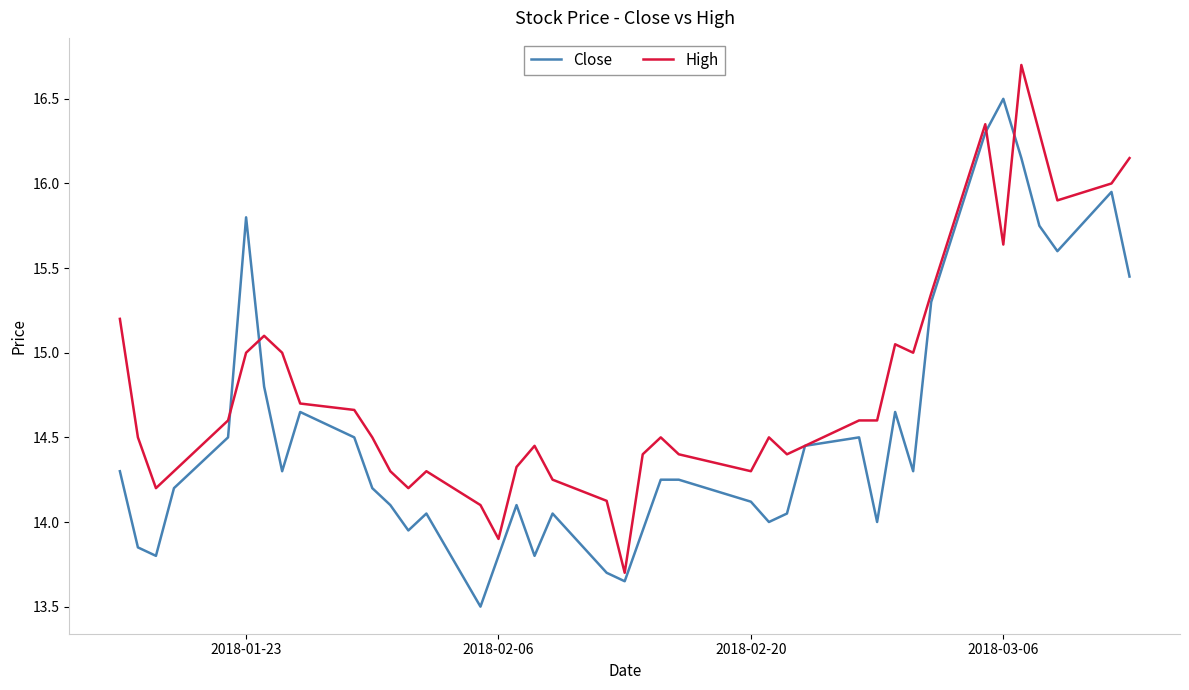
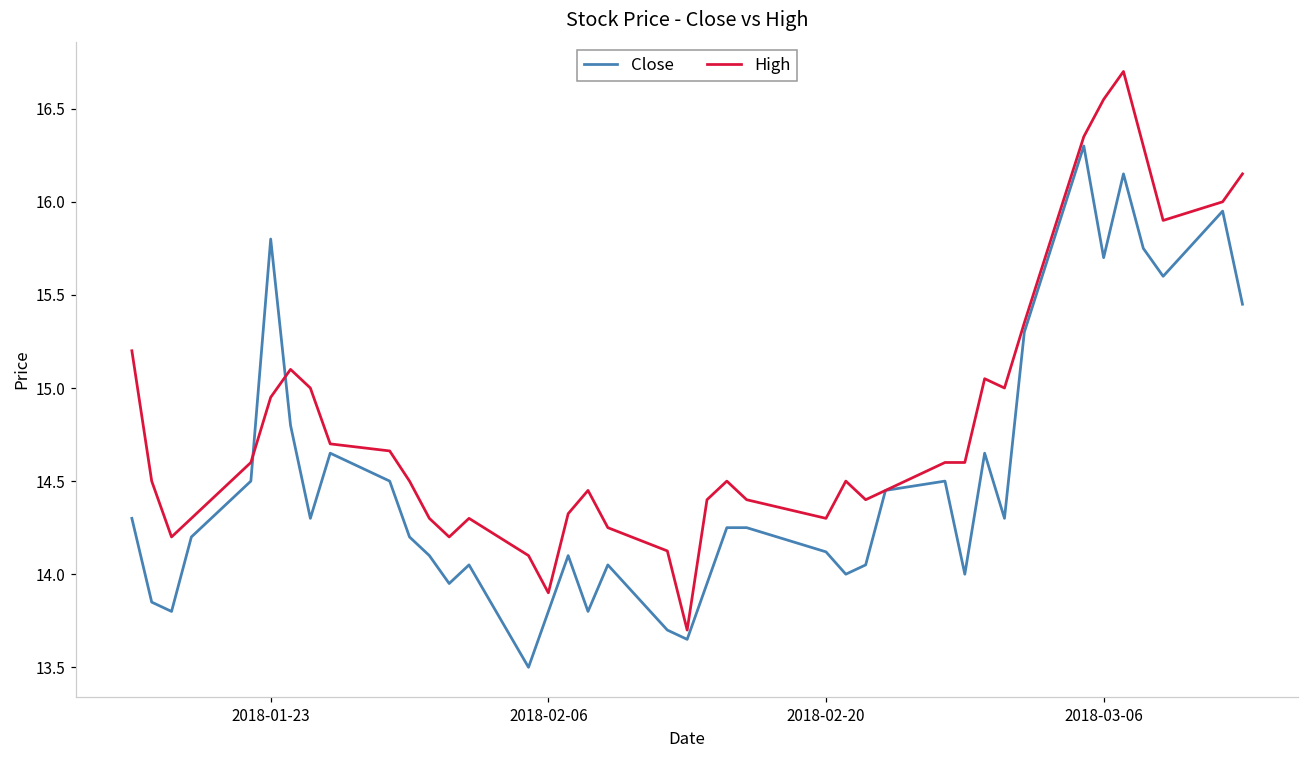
  {
    "Close": {
      "2018-01-23": 15.8,
      "2018-02-06": 13.8,
      "2018-02-20": 14.12,
-     "2018-03-06": 16.5
+     "2018-03-06": 15.7
    },
    "High": {
-     "2018-01-23": 15.00,
+     "2018-01-23": 14.95,
      "2018-02-06": 13.90,
      "2018-02-20": 14.30,
-     "2018-03-06": 15.64
+     "2018-03-06": 16.55
    }
  }
